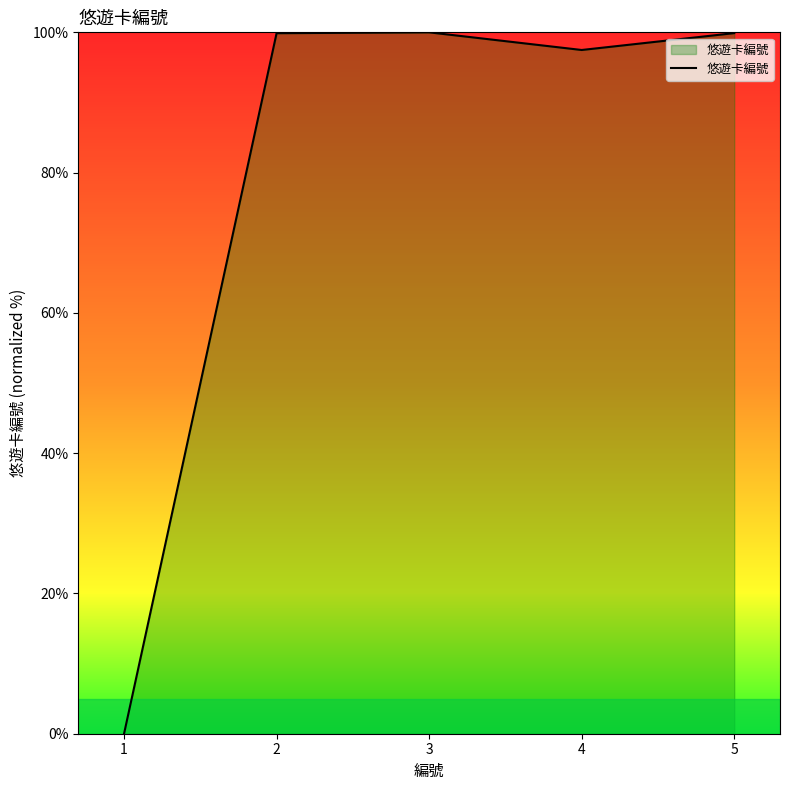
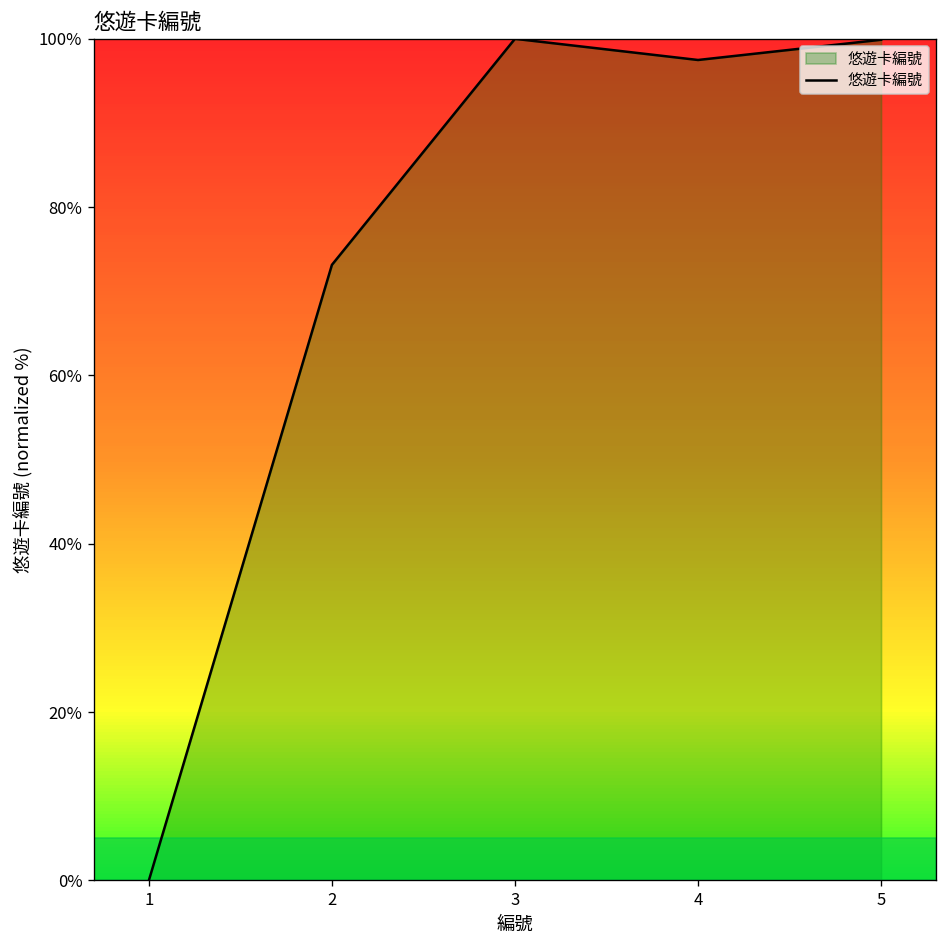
  {
-   "2": "100%",
+   "2": "73%",
    "3": "100%",
    "4": "97%",
    "5": "100%"
  }
